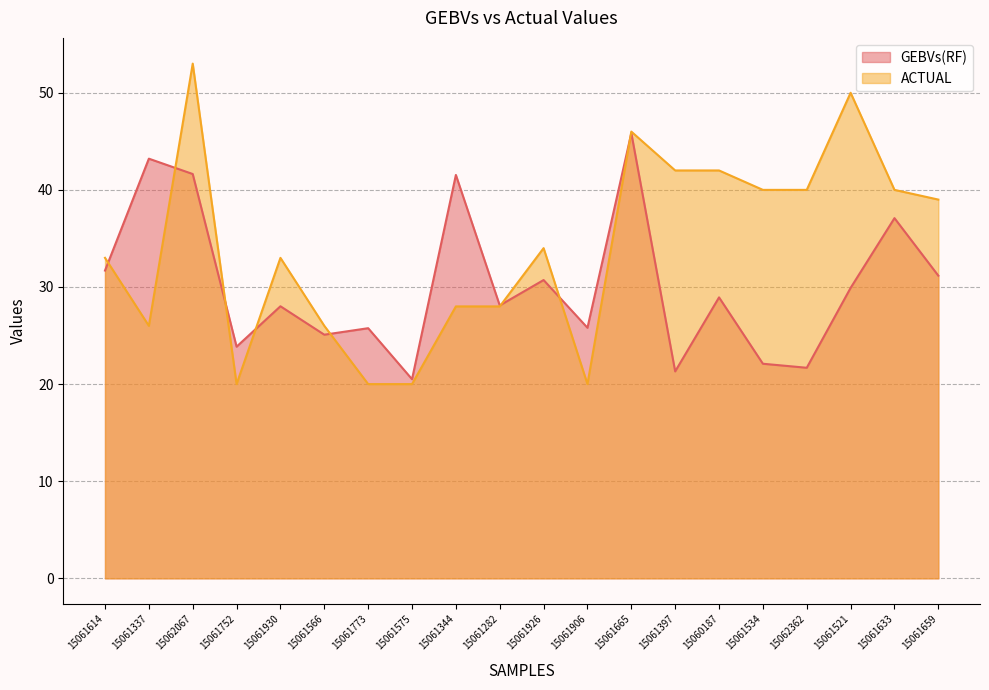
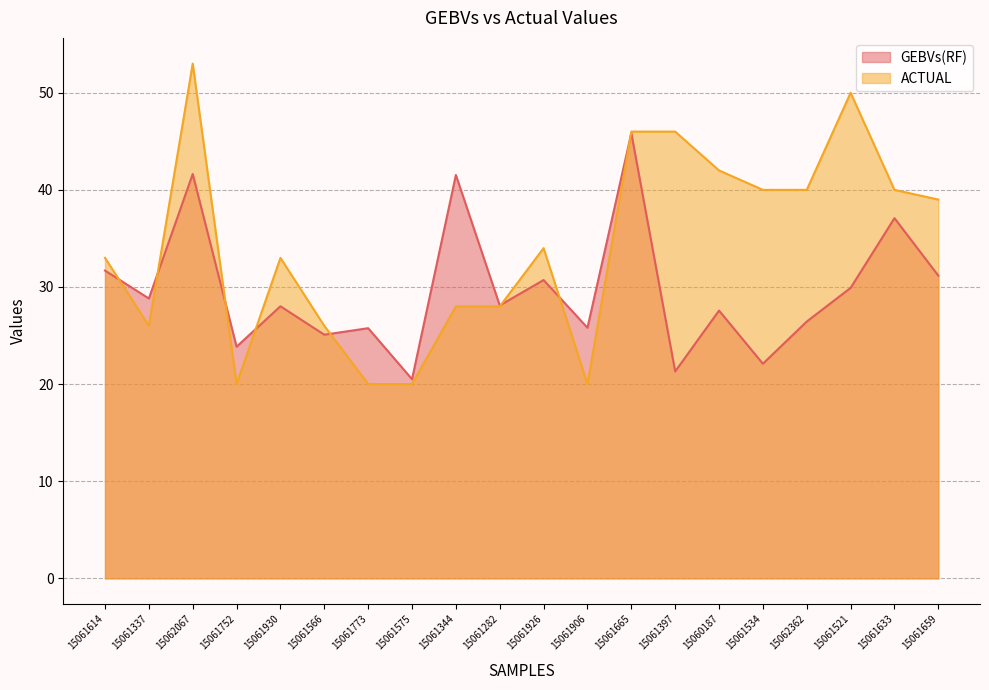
  {
    "GEBVs(RF)": {
      "15061614": 32,
-     "15061337": 43,
+     "15061337": 29,
      "15062067": 42,
      "15061752": 24,
      "15061930": 28,
      "15061566": 25,
      "15061773": 26,
      "15061575": 21,
      "15061344": 42,
      "15061926": 31,
      "15061906": 26,
      "15061397": 21,
-     "15060187": 29,
+     "15060187": 28,
      "15061534": 22,
-     "15062362": 22,
+     "15062362": 26,
      "15061521": 30,
      "15061633": 37,
      "15061659": 31
    },
    "ACTUAL": {
      "15061614": 33,
      "15061337": 26,
      "15062067": 53,
      "15061752": 20,
      "15061930": 33,
      "15061566": 26,
      "15061773": 20,
      "15061575": 20,
      "15061344": 28,
      "15061926": 34,
      "15061906": 20,
-     "15061397": 42,
+     "15061397": 46,
      "15060187": 42,
      "15061534": 40,
      "15062362": 40,
      "15061521": 50,
      "15061633": 40,
      "15061659": 39
    }
  }
